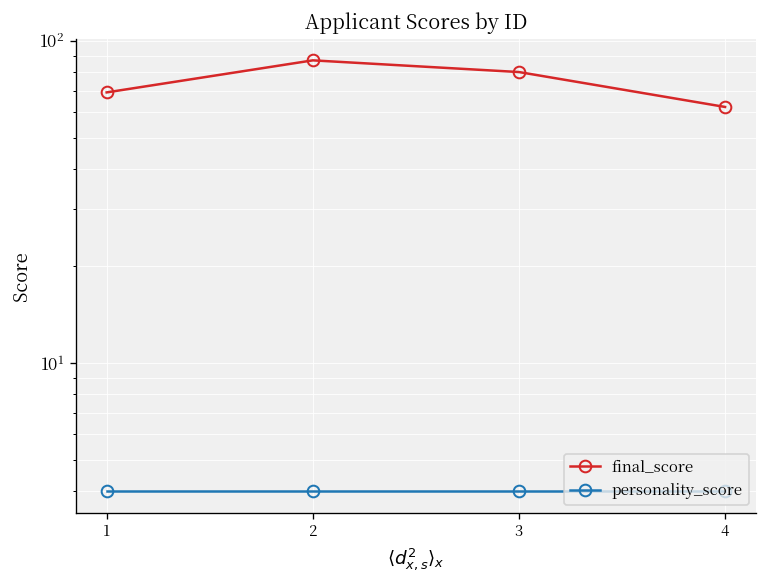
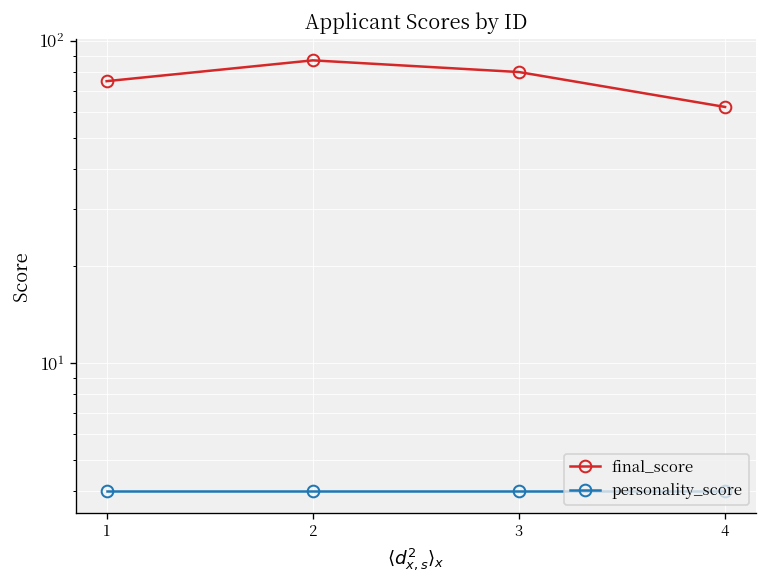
  {
    "final_score": {
-     "1": 69,
+     "1": 75,
      "2": 87,
      "3": 80,
      "4": 62
    },
    "personality_score": {
      "1": 4,
      "2": 4,
      "3": 4
    }
  }
